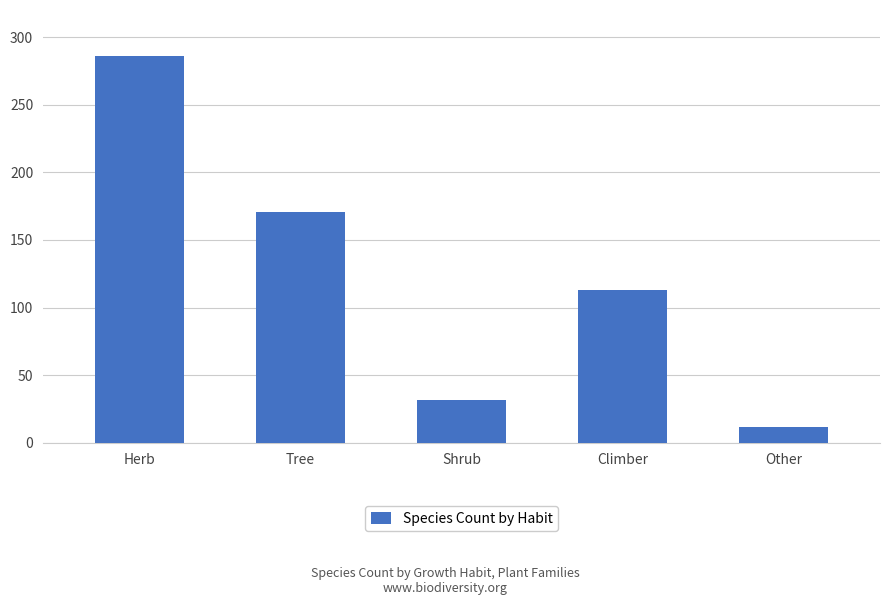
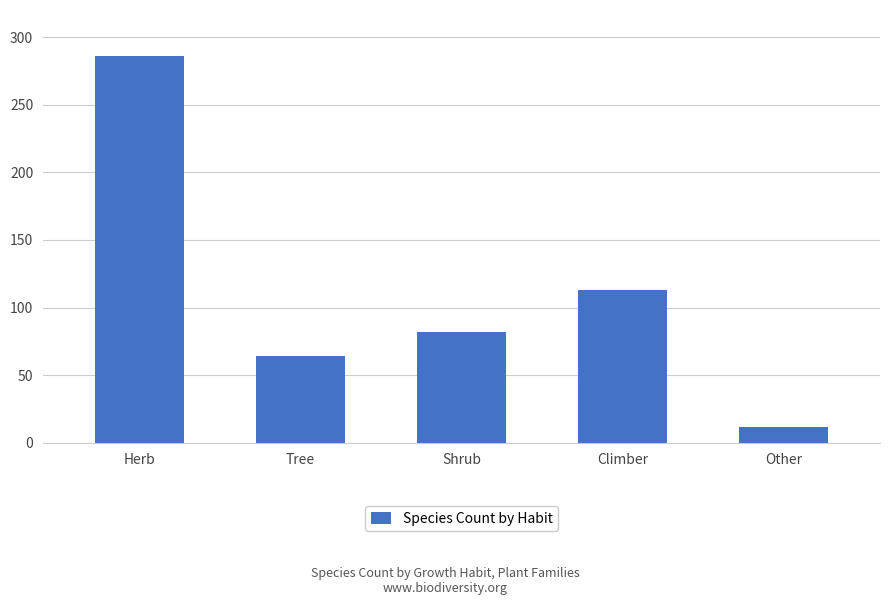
  {
    "Herb": 286,
-   "Tree": 171,
-   "Shrub": 32,
+   "Tree": 64,
+   "Shrub": 82,
    "Climber": 113,
    "Other": 12
  }
